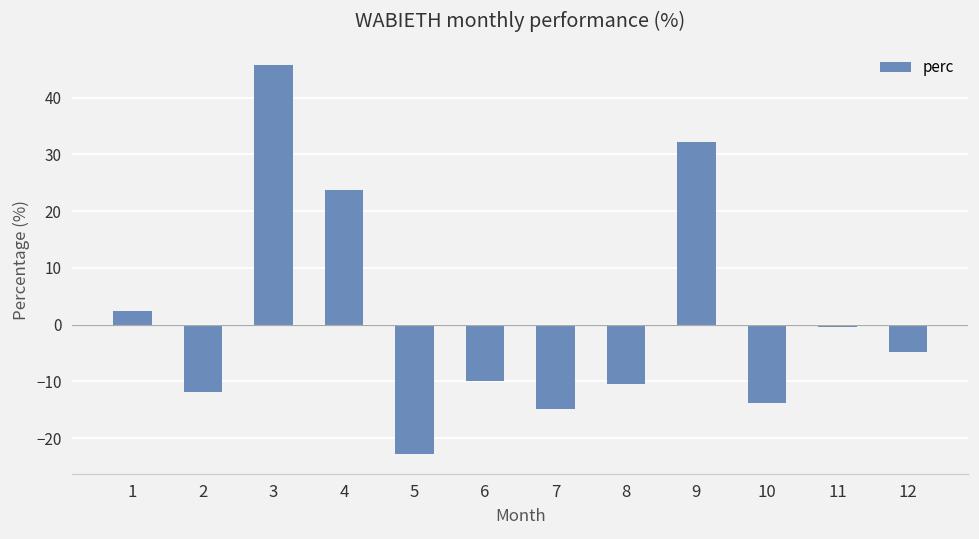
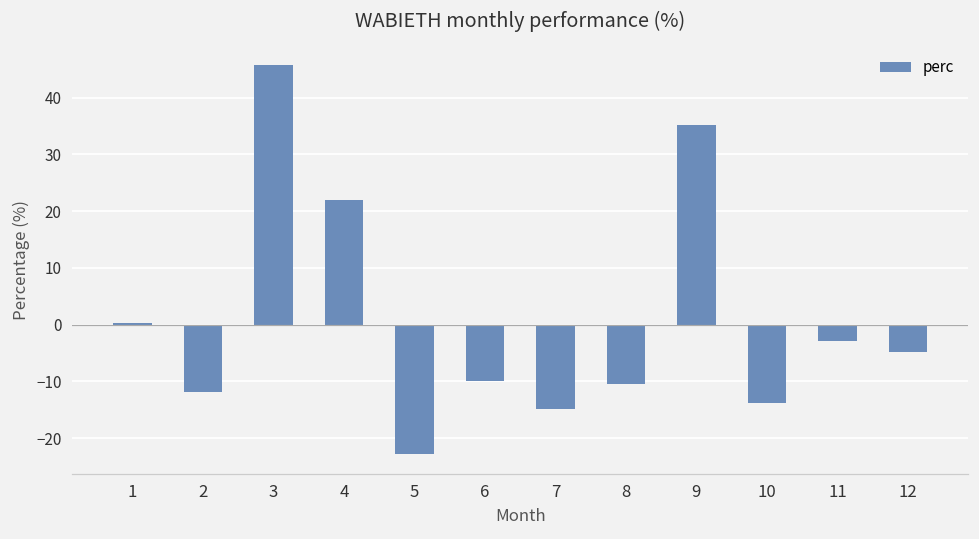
  {
-   "1": 2,
+   "1": 0,
    "2": -12,
    "3": 46,
-   "4": 24,
+   "4": 22,
    "5": -23,
    "6": -10,
    "7": -15,
    "8": -10,
-   "9": 32,
+   "9": 35,
    "10": -14,
-   "11": 0,
+   "11": -3,
    "12": -5
  }
